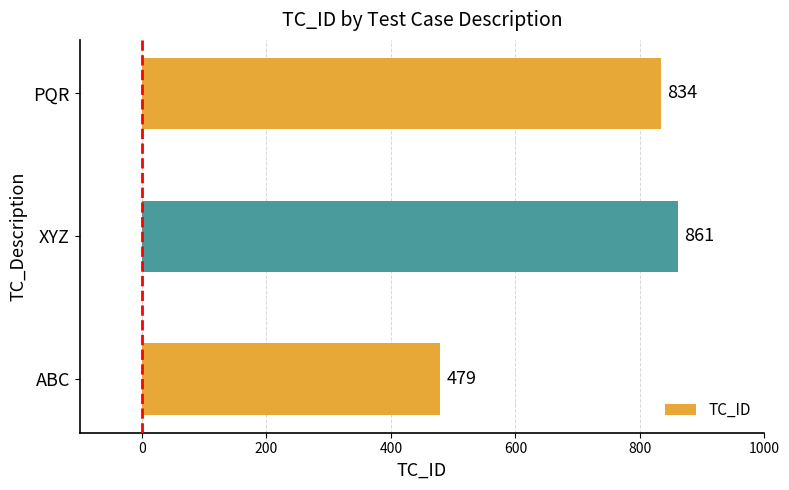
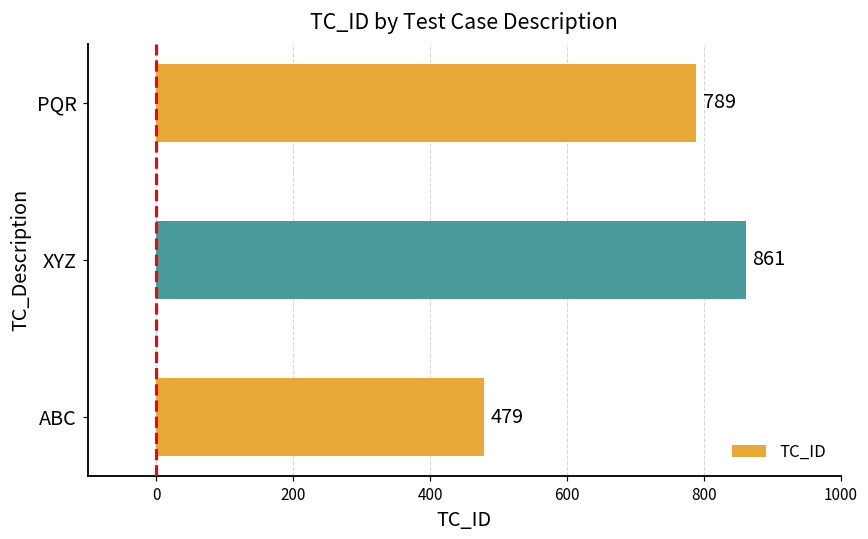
  {
-   "PQR": 834,
+   "PQR": 789,
    "XYZ": 861,
    "ABC": 479
  }
